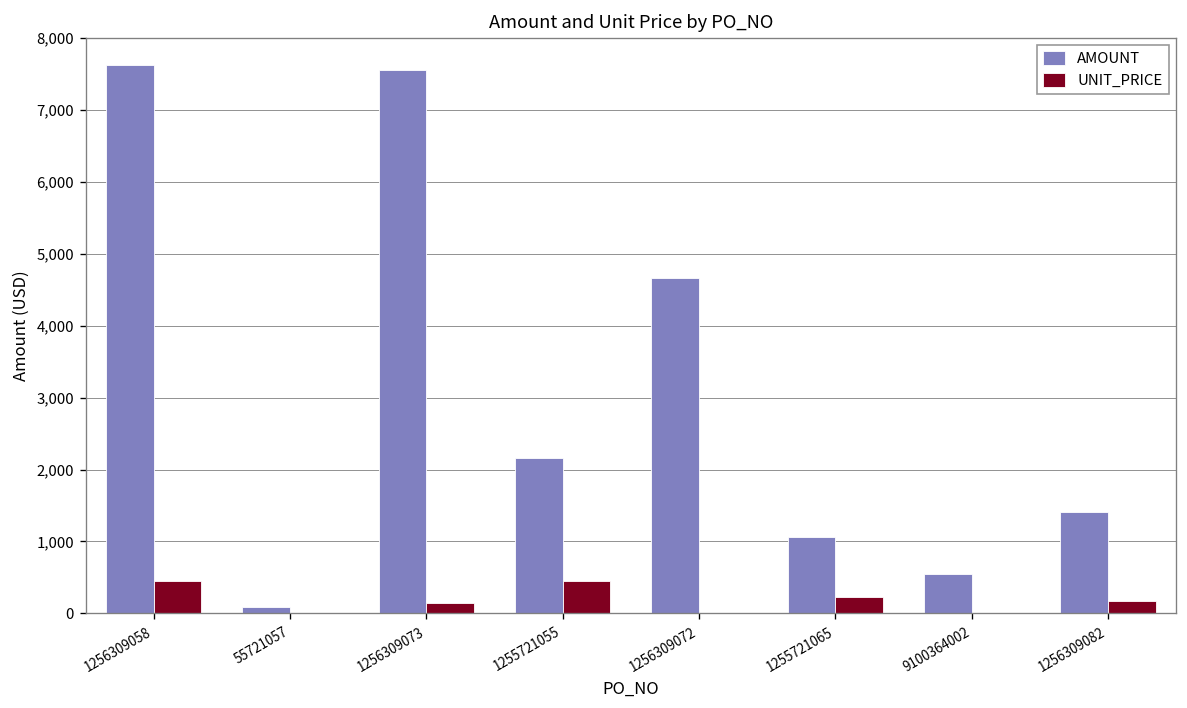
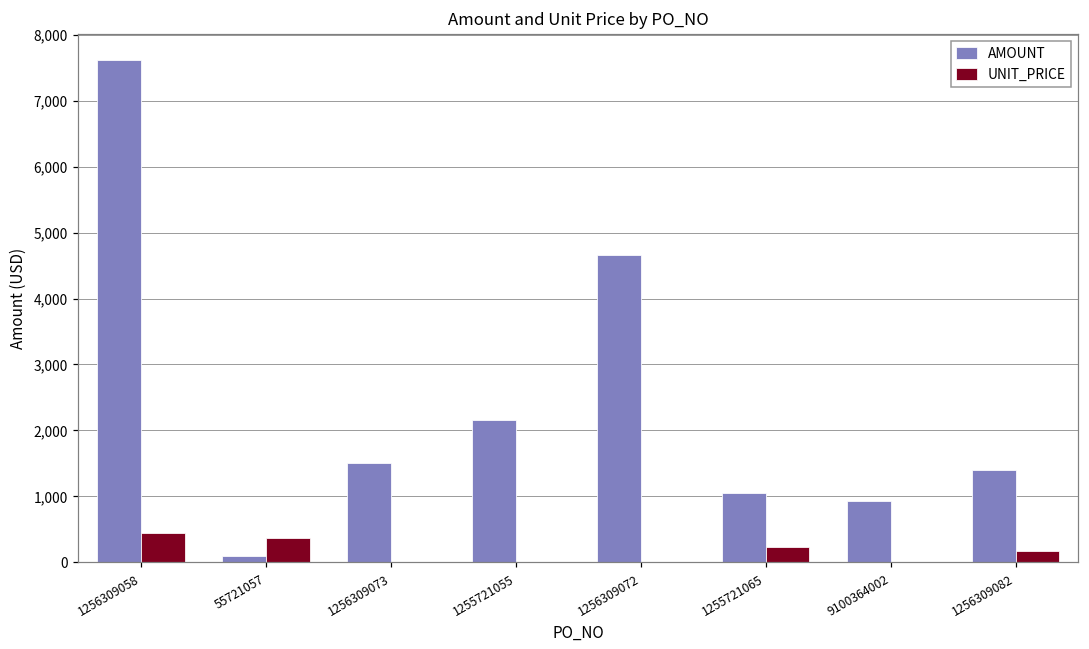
  {
    "AMOUNT": {
      "1256309058": "7,600",
      "55721057": "100",
-     "1256309073": "7,600",
+     "1256309073": "1,500",
      "1255721055": "2,200",
      "1256309072": "4,700",
      "1255721065": "1,100",
-     "9100364002": "500",
+     "9100364002": "900",
      "1256309082": "1,400"
    },
    "UNIT_PRICE": {
      "1256309058": "400",
-     "55721057": "0",
-     "1256309073": "100",
-     "1255721055": "400",
+     "55721057": "400",
+     "1256309073": "0",
+     "1255721055": "0",
      "1255721065": "200",
      "1256309082": "200"
    }
  }
